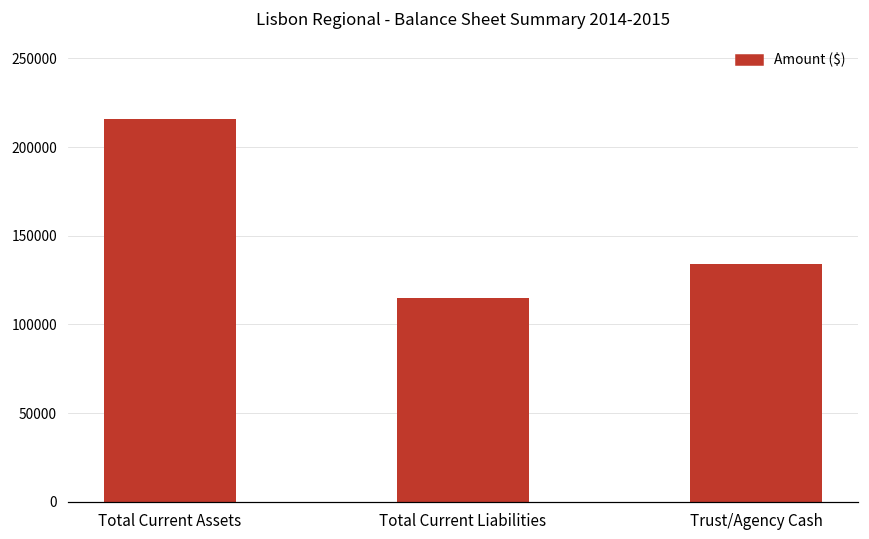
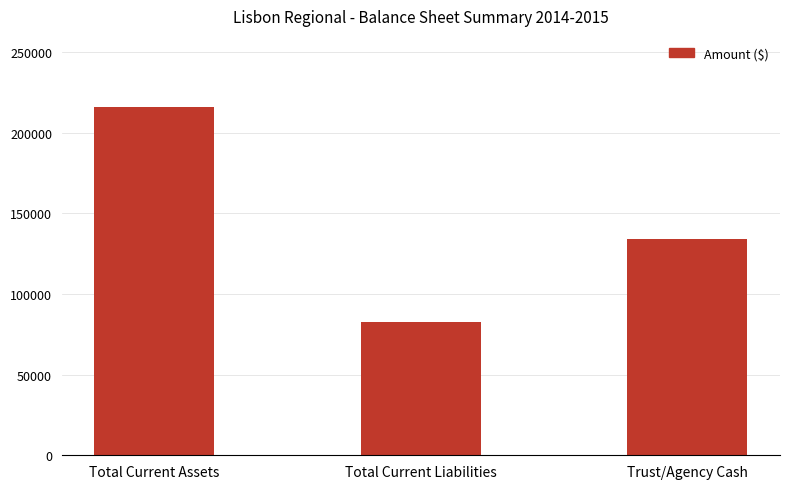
  {
    "Total Current Assets": 216000,
-   "Total Current Liabilities": 115000,
+   "Total Current Liabilities": 83000,
    "Trust/Agency Cash": 134000
  }
